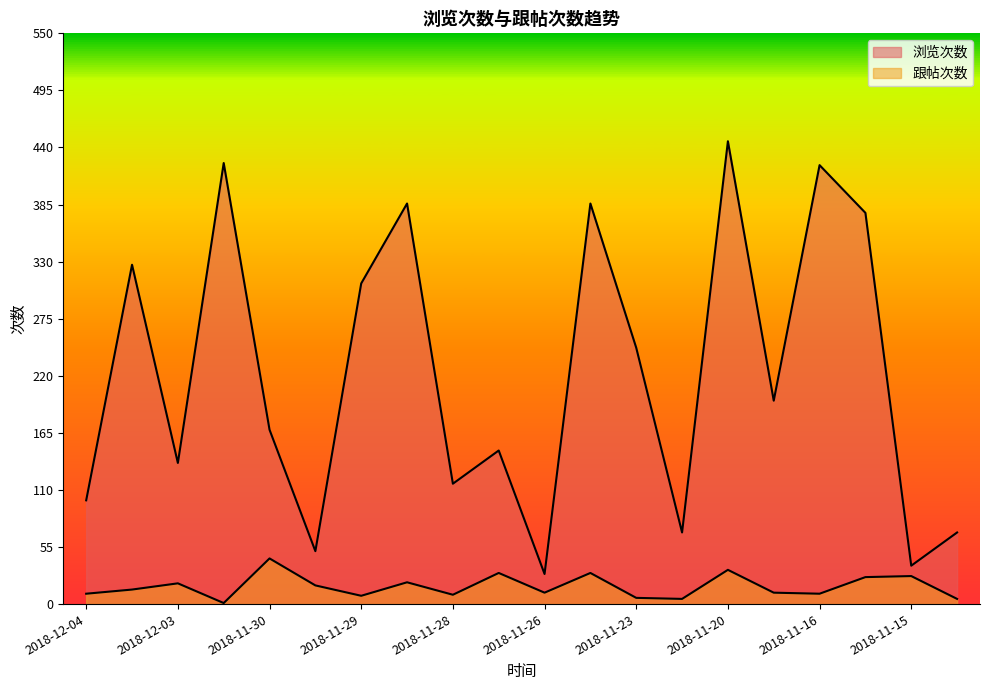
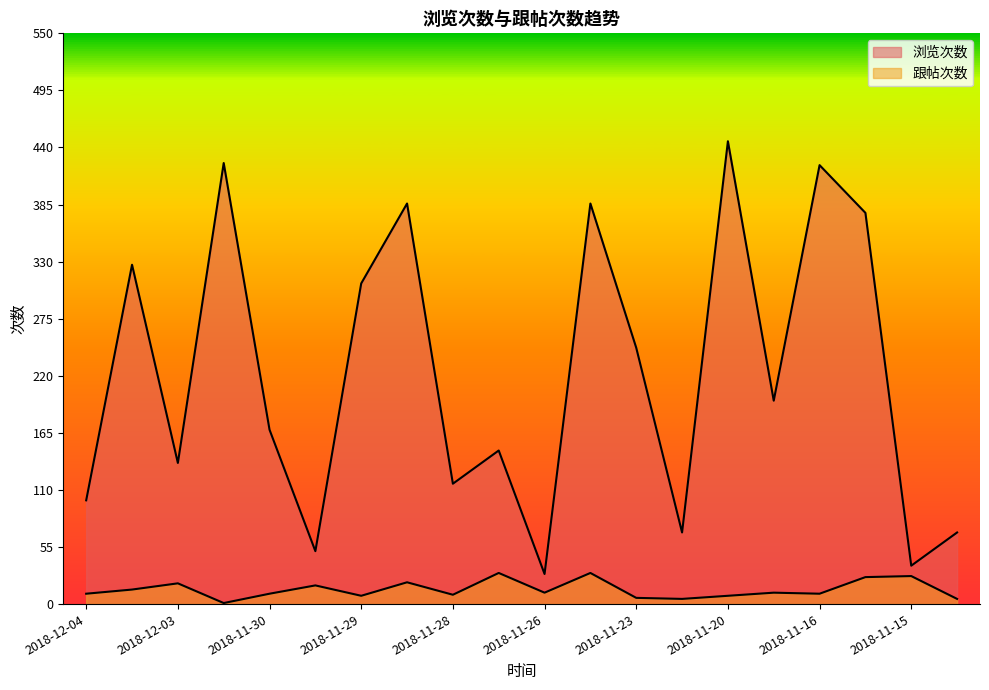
  {
    "浏览次数": {
      "2018-11-30": 168,
      "2018-11-23": 247,
      "2018-11-20": 446
    },
    "跟帖次数": {
-     "2018-11-30": 44,
+     "2018-11-30": 10,
      "2018-11-23": 6,
-     "2018-11-20": 33
+     "2018-11-20": 8
    }
  }
